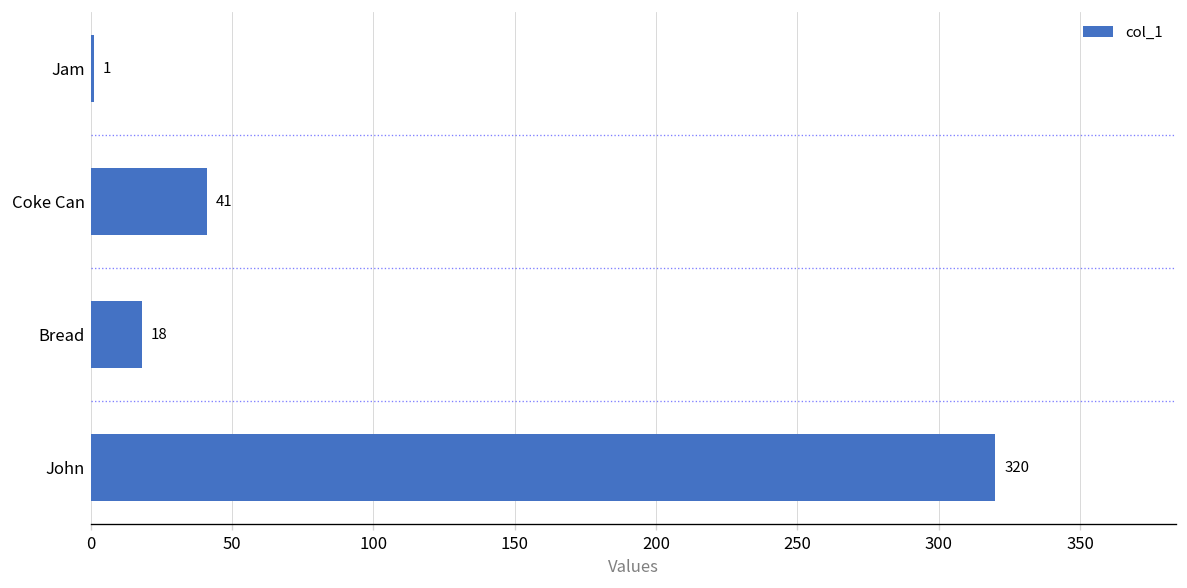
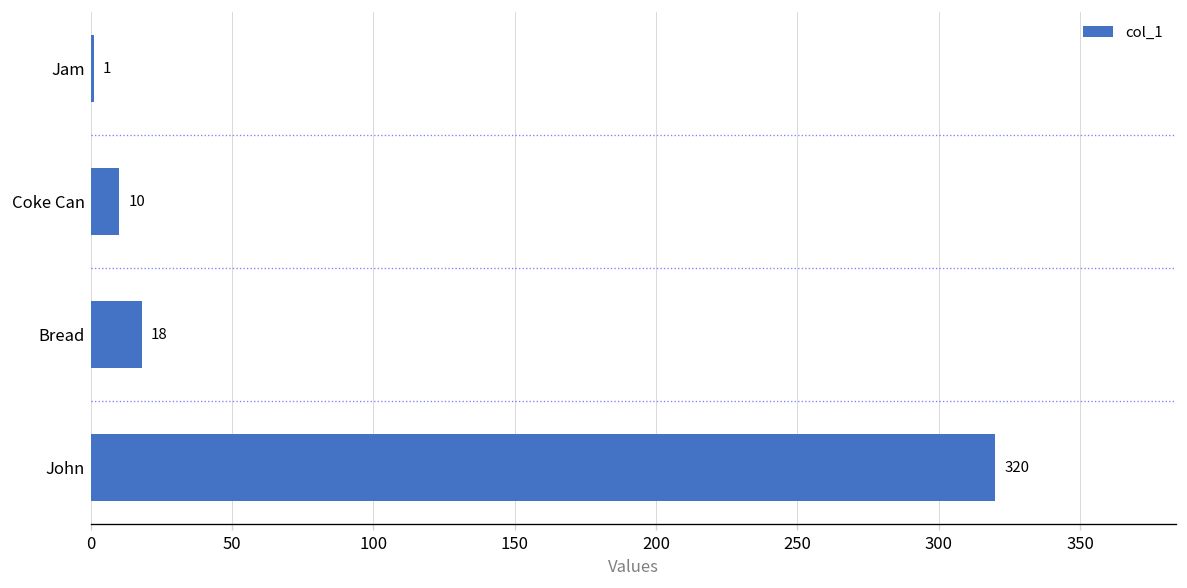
  {
    "Jam": 1,
-   "Coke Can": 41,
+   "Coke Can": 10,
    "Bread": 18,
    "John": 320
  }
